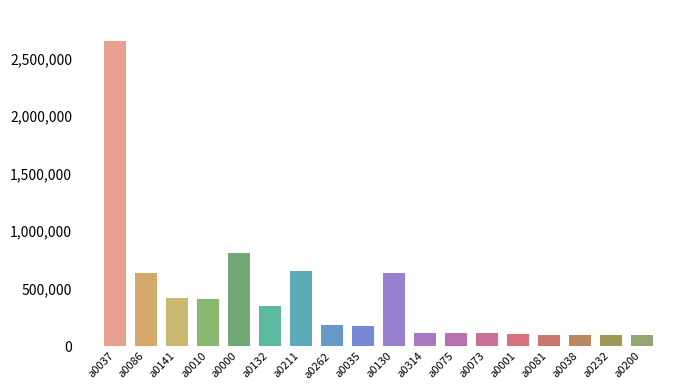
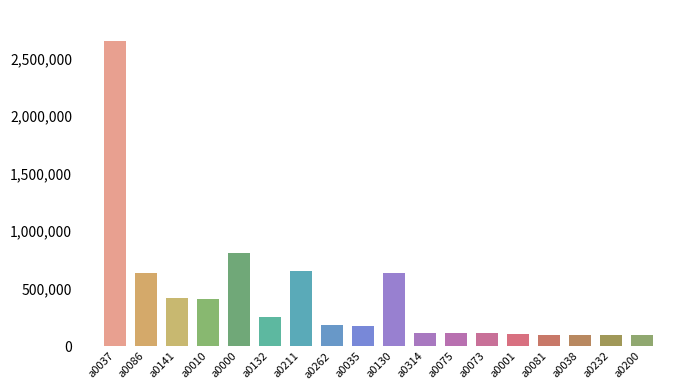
  {
    "a0037": "2,660,000",
    "a0086": "630,000",
    "a0141": "420,000",
    "a0010": "410,000",
    "a0000": "810,000",
-   "a0132": "350,000",
+   "a0132": "250,000",
    "a0211": "660,000",
    "a0262": "180,000",
    "a0035": "170,000",
    "a0130": "630,000",
    "a0314": "120,000",
    "a0075": "110,000",
    "a0073": "110,000",
    "a0001": "110,000",
    "a0081": "100,000",
    "a0038": "90,000",
    "a0232": "90,000",
    "a0200": "90,000"
  }
